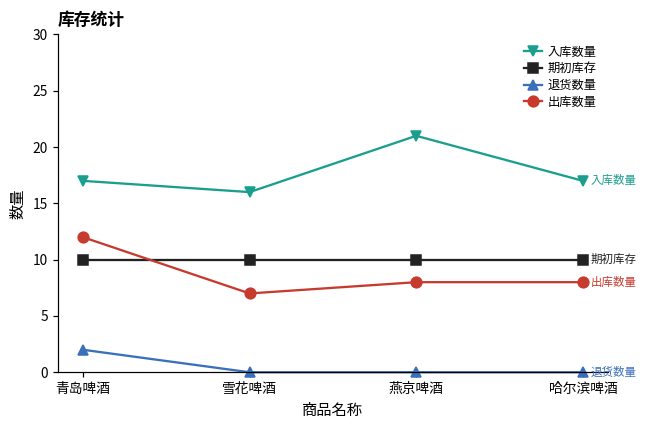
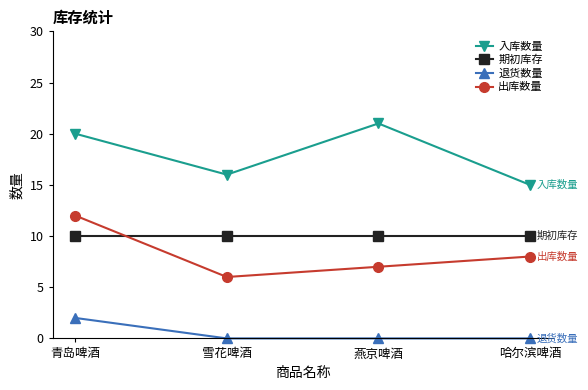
  {
    "入库数量": {
-     "青岛啤酒": 17,
+     "青岛啤酒": 20,
      "雪花啤酒": 16,
      "燕京啤酒": 21,
-     "哈尔滨啤酒": 17
+     "哈尔滨啤酒": 15
    },
    "期初库存": {
      "青岛啤酒": 10,
      "雪花啤酒": 10,
      "燕京啤酒": 10,
      "哈尔滨啤酒": 10
    },
    "退货数量": {
      "青岛啤酒": 2,
      "雪花啤酒": 0,
      "燕京啤酒": 0,
      "哈尔滨啤酒": 0
    },
    "出库数量": {
      "青岛啤酒": 12,
-     "雪花啤酒": 7,
-     "燕京啤酒": 8,
+     "雪花啤酒": 6,
+     "燕京啤酒": 7,
      "哈尔滨啤酒": 8
    }
  }
